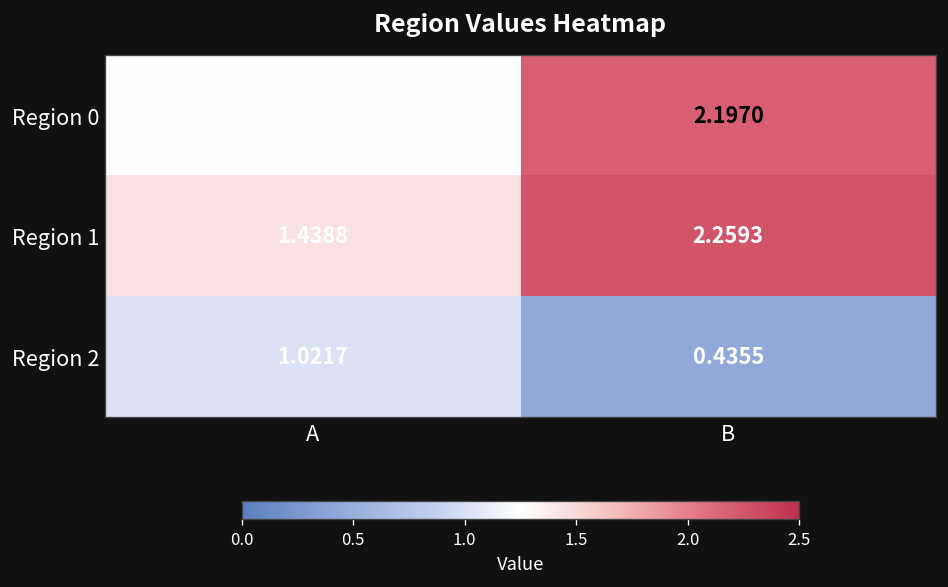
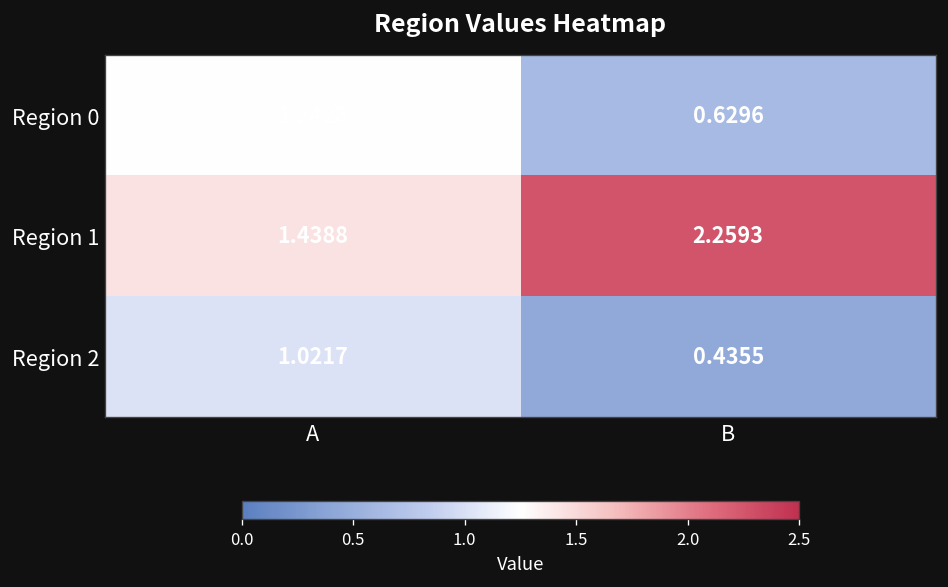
  {
    "Region 0": {
-     "B": 2.1970
+     "B": 0.6296
    },
    "Region 1": {
      "B": 2.2593
    },
    "Region 2": {
      "B": 0.4355
    }
  }
